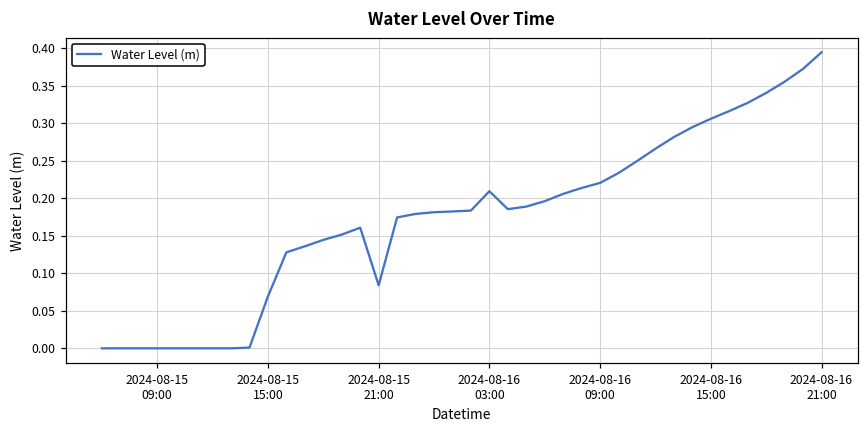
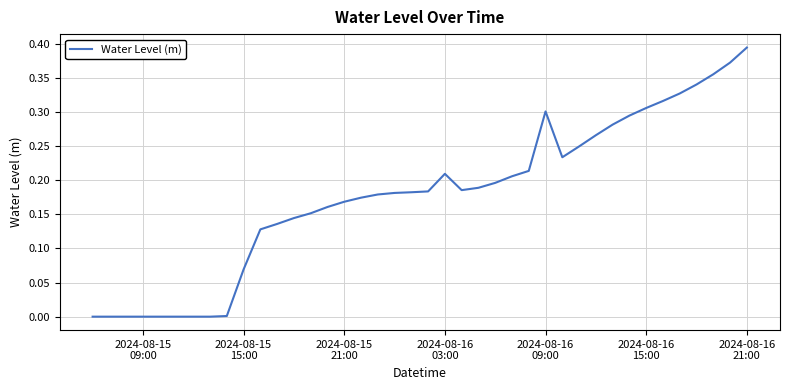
  {
    "2024-08-15 09:00": 0.00,
    "2024-08-15 15:00": 0.07,
-   "2024-08-15 21:00": 0.08,
+   "2024-08-15 21:00": 0.17,
    "2024-08-16 03:00": 0.21,
-   "2024-08-16 09:00": 0.22,
+   "2024-08-16 09:00": 0.30,
    "2024-08-16 15:00": 0.31,
    "2024-08-16 21:00": 0.39
  }
